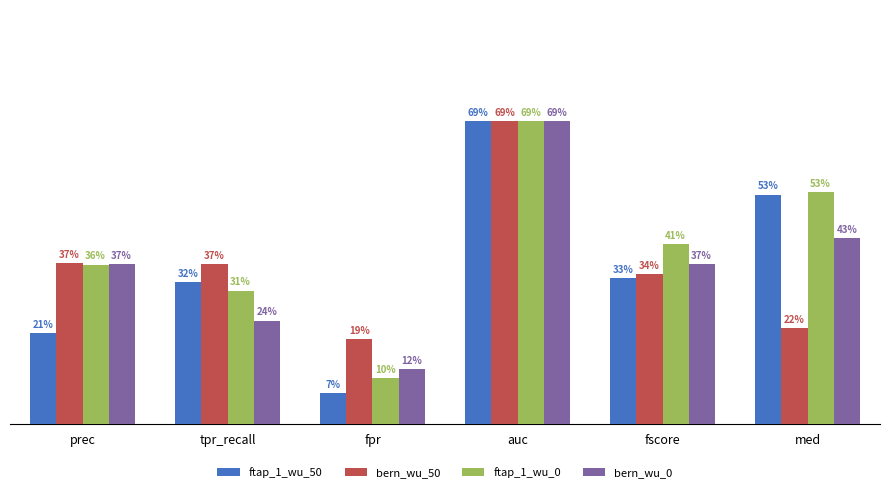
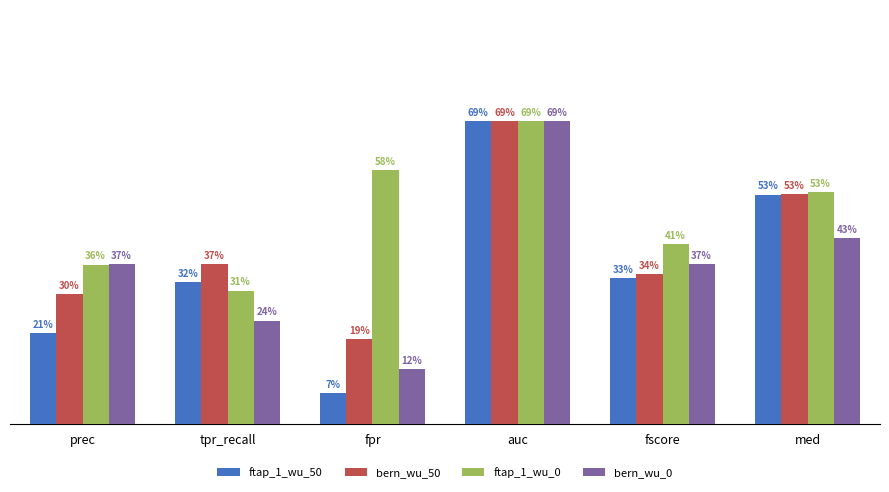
  {
    "ftap_1_wu_50": {
      "prec": "21%",
      "tpr_recall": "32%",
      "fpr": "7%",
      "auc": "69%",
      "fscore": "33%",
      "med": "53%"
    },
    "bern_wu_50": {
-     "prec": "37%",
+     "prec": "30%",
      "tpr_recall": "37%",
      "fpr": "19%",
      "auc": "69%",
      "fscore": "34%",
-     "med": "22%"
+     "med": "53%"
    },
    "ftap_1_wu_0": {
      "prec": "36%",
      "tpr_recall": "31%",
-     "fpr": "10%",
+     "fpr": "58%",
      "auc": "69%",
      "fscore": "41%",
      "med": "53%"
    },
    "bern_wu_0": {
      "prec": "37%",
      "tpr_recall": "24%",
      "fpr": "12%",
      "auc": "69%",
      "fscore": "37%",
      "med": "43%"
    }
  }
